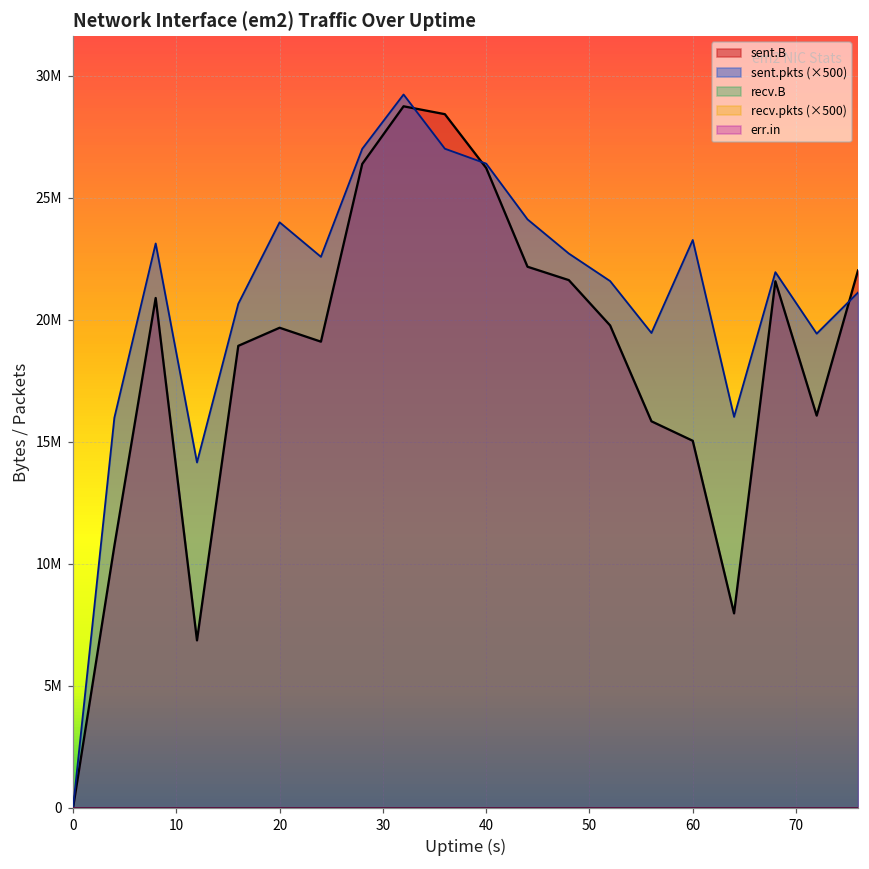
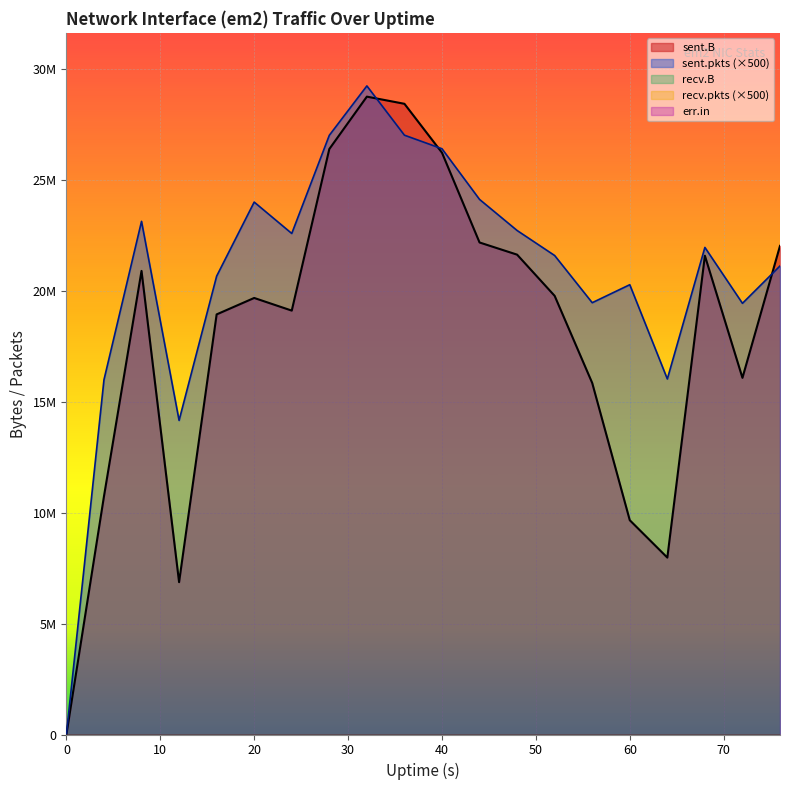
  {
    "sent.B": {
      "20": 19700000,
      "40": 26200000,
-     "60": 15000000
+     "60": 9700000
    },
    "sent.pkts (×500)": {
      "20": 24000000,
      "40": 26400000,
-     "60": 23300000
+     "60": 20300000
    },
    "err.in": {
      "20": 0,
      "40": 0,
      "60": 0
    }
  }
